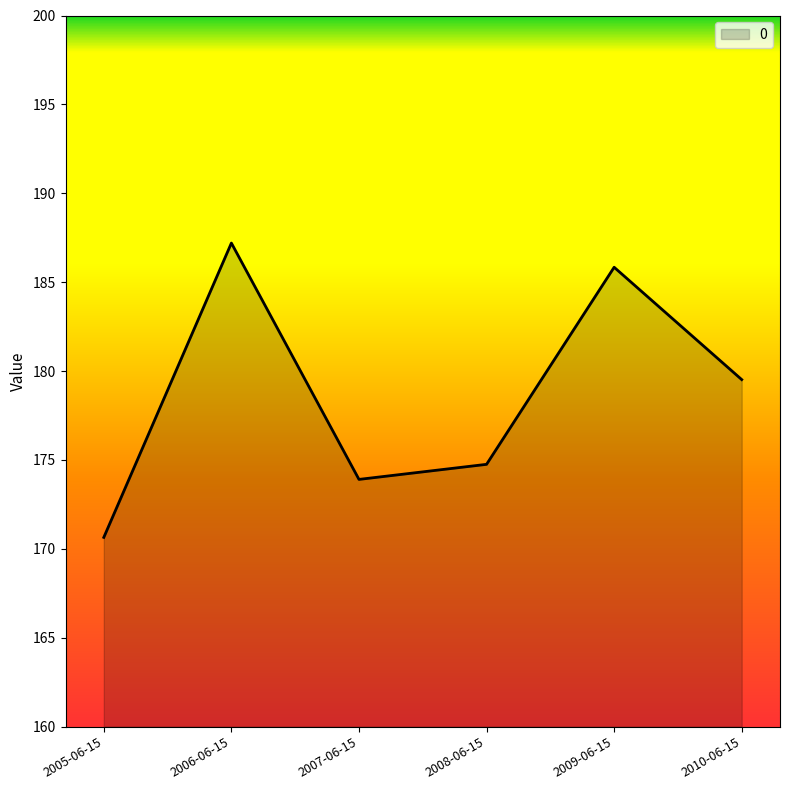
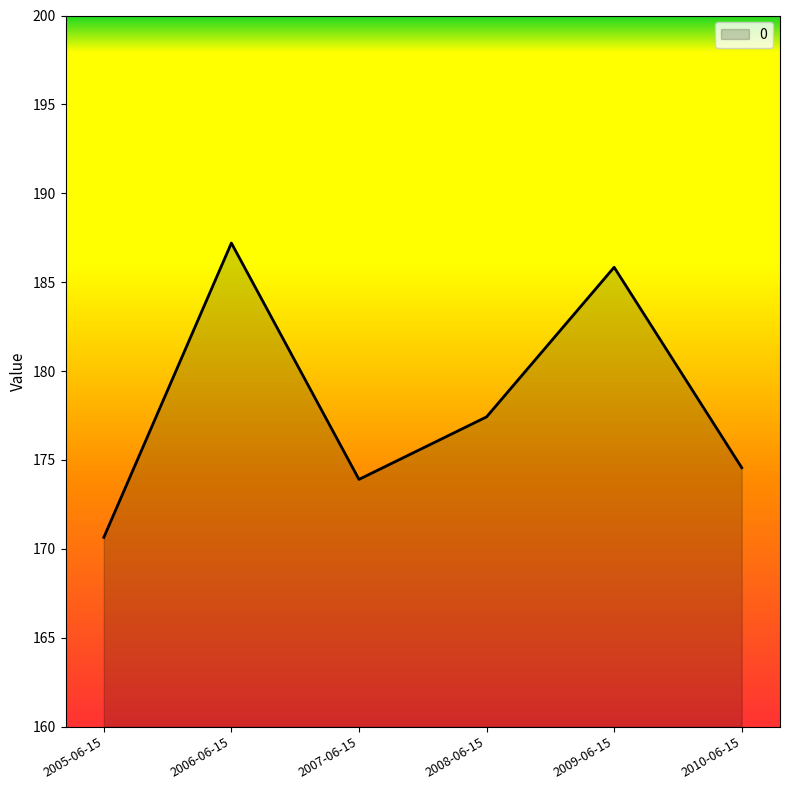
  {
    "2005-06-15": 170.6,
    "2006-06-15": 187.2,
    "2007-06-15": 173.9,
-   "2008-06-15": 174.8,
+   "2008-06-15": 177.4,
    "2009-06-15": 185.8,
-   "2010-06-15": 179.5
+   "2010-06-15": 174.6
  }
